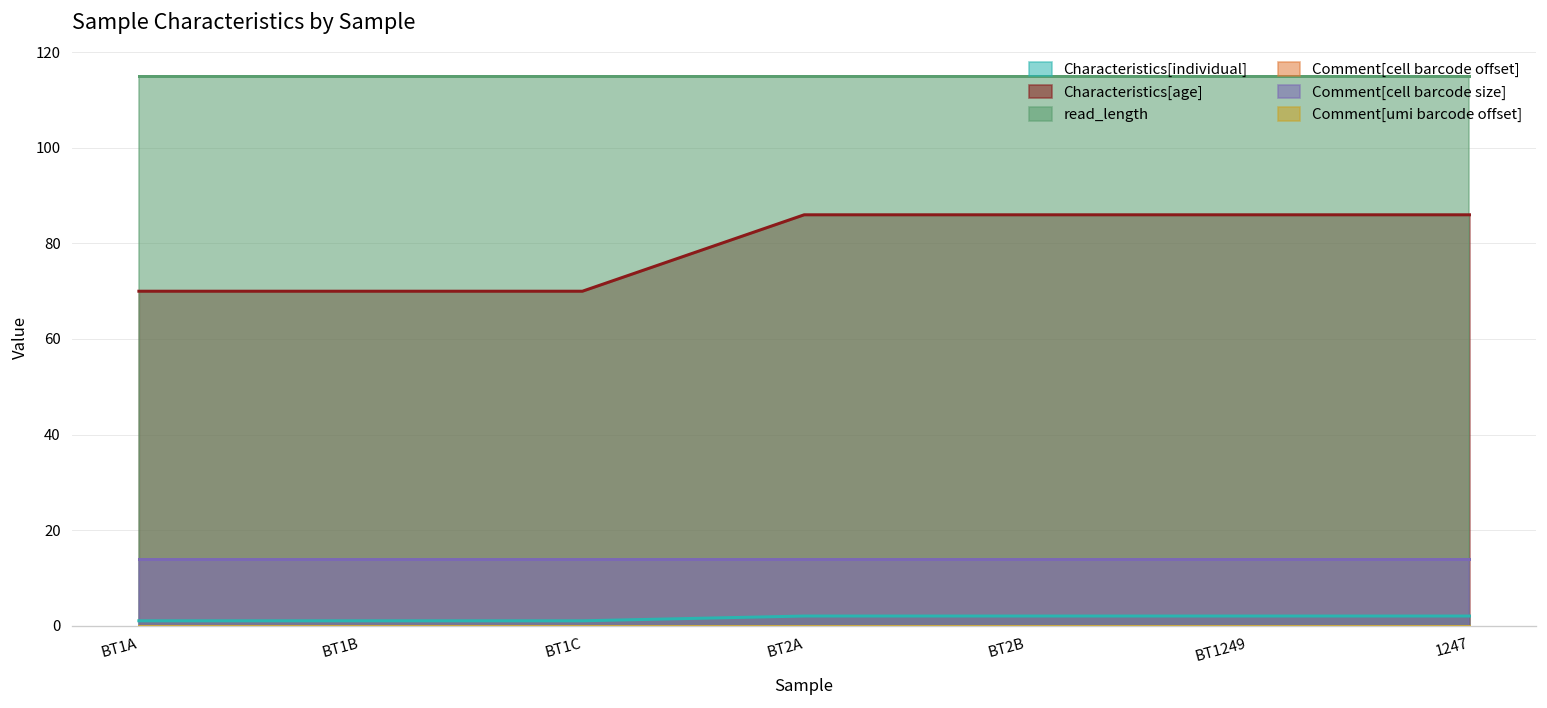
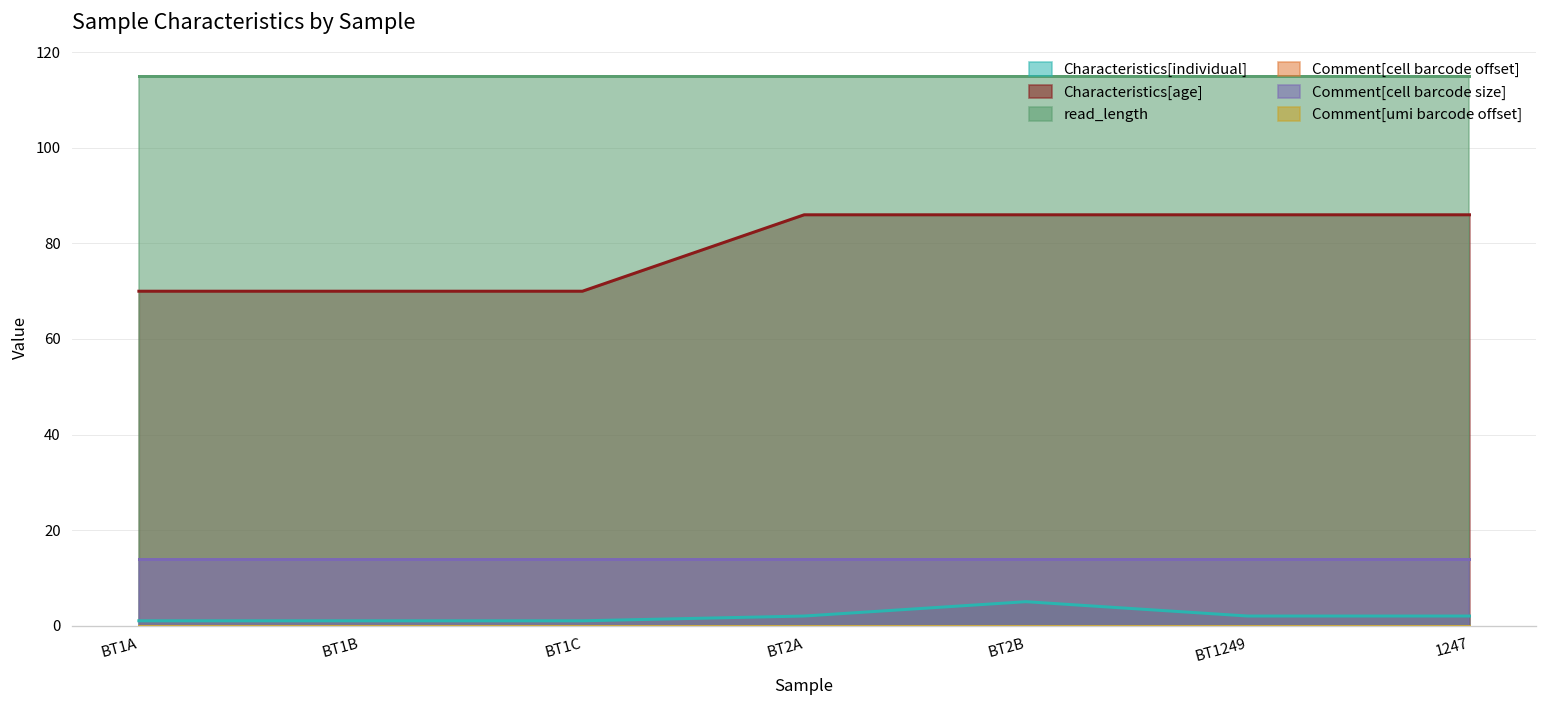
  {
    "Characteristics[individual]": {
      "BT1A": 1,
      "BT1B": 1,
      "BT1C": 1,
      "BT2A": 2,
-     "BT2B": 2,
+     "BT2B": 5,
      "BT1249": 2,
      "1247": 2
    },
    "Characteristics[age]": {
      "BT1A": 70,
      "BT1B": 70,
      "BT1C": 70,
      "BT2A": 86,
      "BT2B": 86,
      "BT1249": 86,
      "1247": 86
    },
    "read_length": {
      "BT1A": 115,
      "BT1B": 115,
      "BT1C": 115,
      "BT2A": 115,
      "BT2B": 115,
      "BT1249": 115,
      "1247": 115
    },
    "Comment[umi barcode offset]": {
      "BT1A": 0,
      "BT1B": 0,
      "BT1C": 0,
      "BT2A": 0,
      "BT2B": 0,
      "BT1249": 0,
      "1247": 0
    },
    "Comment[cell barcode size]": {
      "BT1A": 14,
      "BT1B": 14,
      "BT1C": 14,
      "BT2A": 14,
      "BT2B": 14,
      "BT1249": 14,
      "1247": 14
    }
  }
